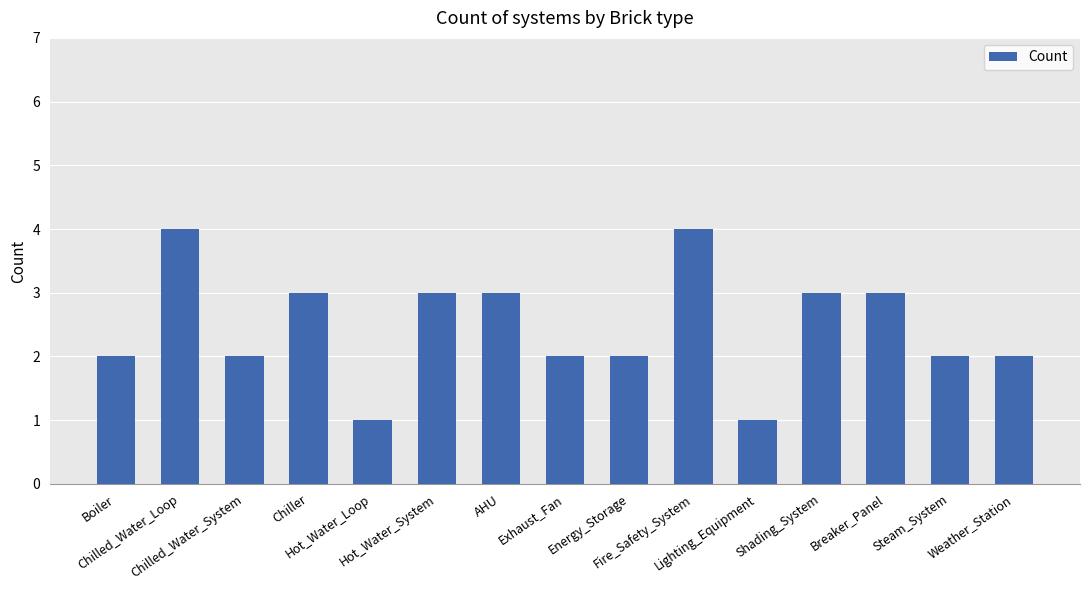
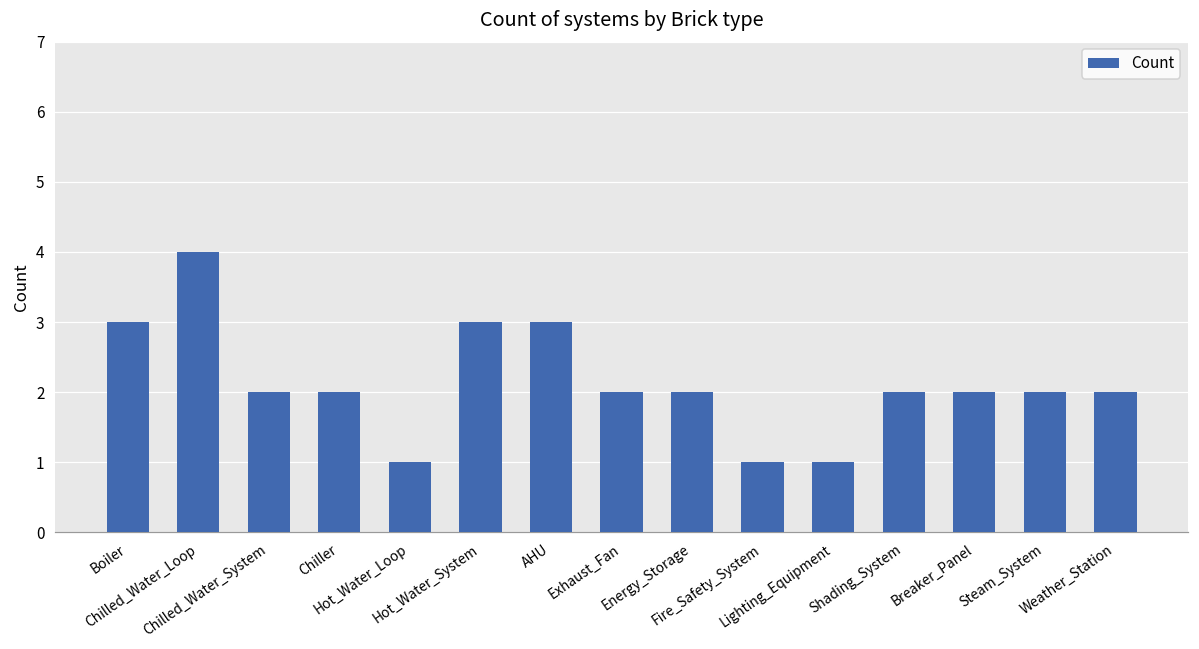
  {
-   "Boiler": 2,
+   "Boiler": 3,
    "Chilled_Water_Loop": 4,
    "Chilled_Water_System": 2,
-   "Chiller": 3,
+   "Chiller": 2,
    "Hot_Water_Loop": 1,
    "Hot_Water_System": 3,
    "AHU": 3,
    "Exhaust_Fan": 2,
    "Energy_Storage": 2,
-   "Fire_Safety_System": 4,
+   "Fire_Safety_System": 1,
    "Lighting_Equipment": 1,
-   "Shading_System": 3,
-   "Breaker_Panel": 3,
+   "Shading_System": 2,
+   "Breaker_Panel": 2,
    "Steam_System": 2,
    "Weather_Station": 2
  }
